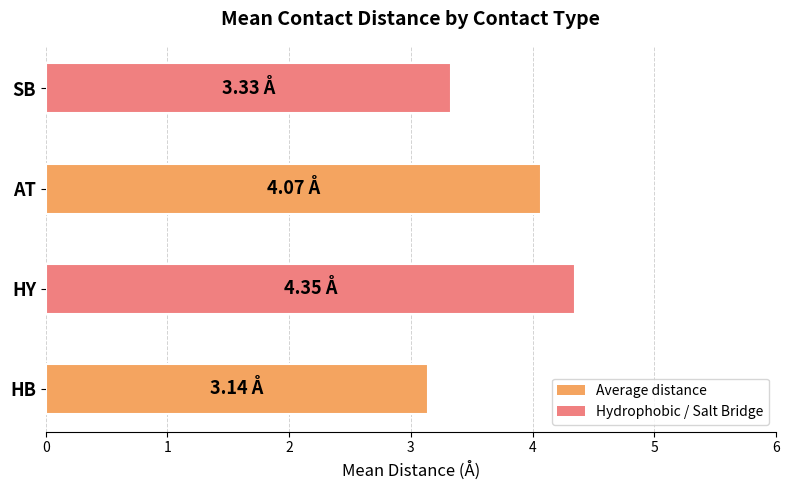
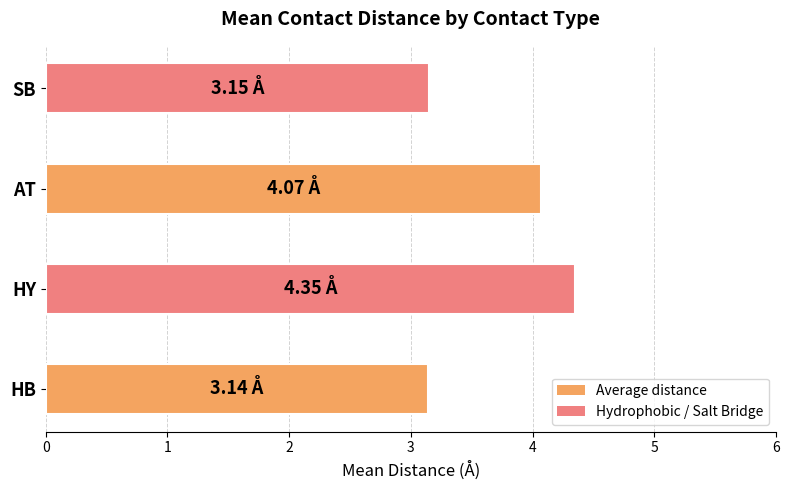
  {
-   "SB": 3.33,
+   "SB": 3.15,
    "AT": 4.07,
    "HY": 4.35,
    "HB": 3.14
  }
